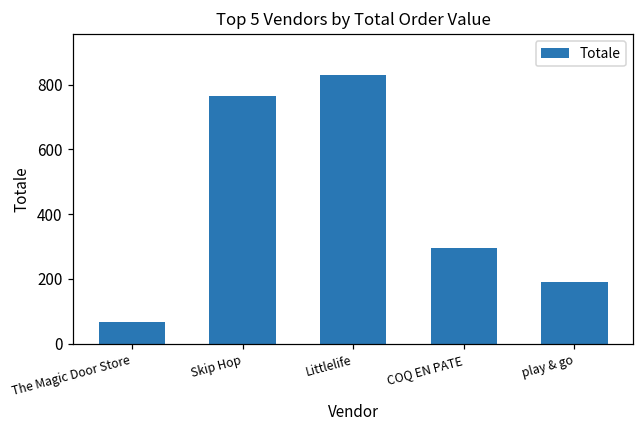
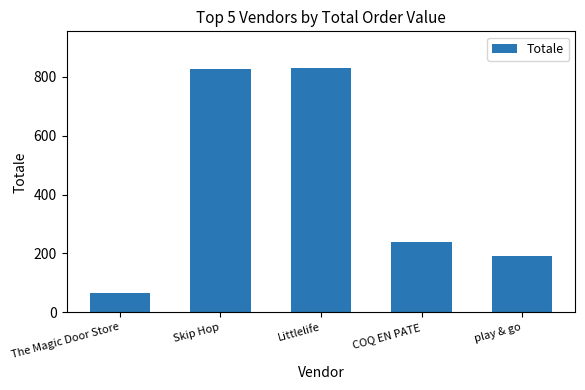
  {
    "The Magic Door Store": 70,
-   "Skip Hop": 760,
+   "Skip Hop": 830,
    "Littlelife": 830,
-   "COQ EN PATE": 300,
+   "COQ EN PATE": 240,
    "play & go": 190
  }
